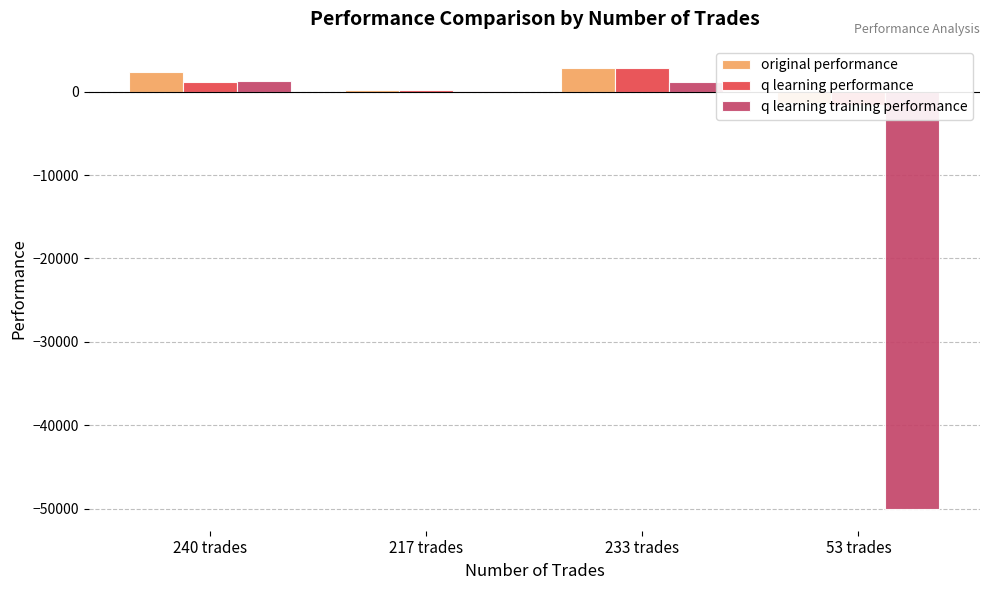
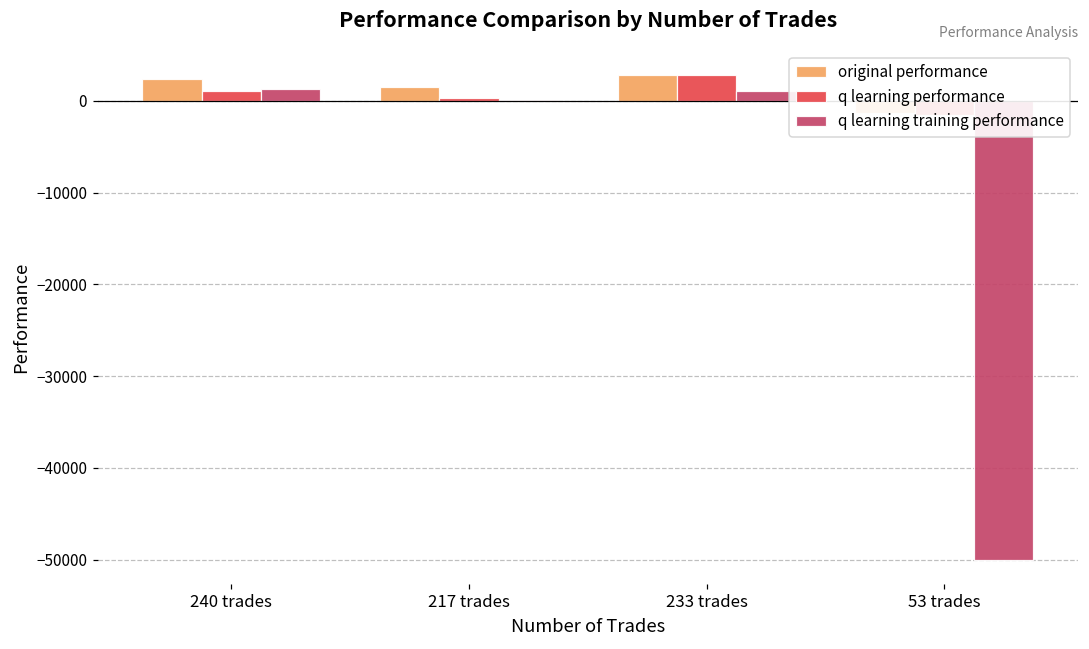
  {
    "original performance": {
      "240 trades": 2000,
-     "217 trades": 0,
+     "217 trades": 2000,
      "233 trades": 3000
    }
  }
